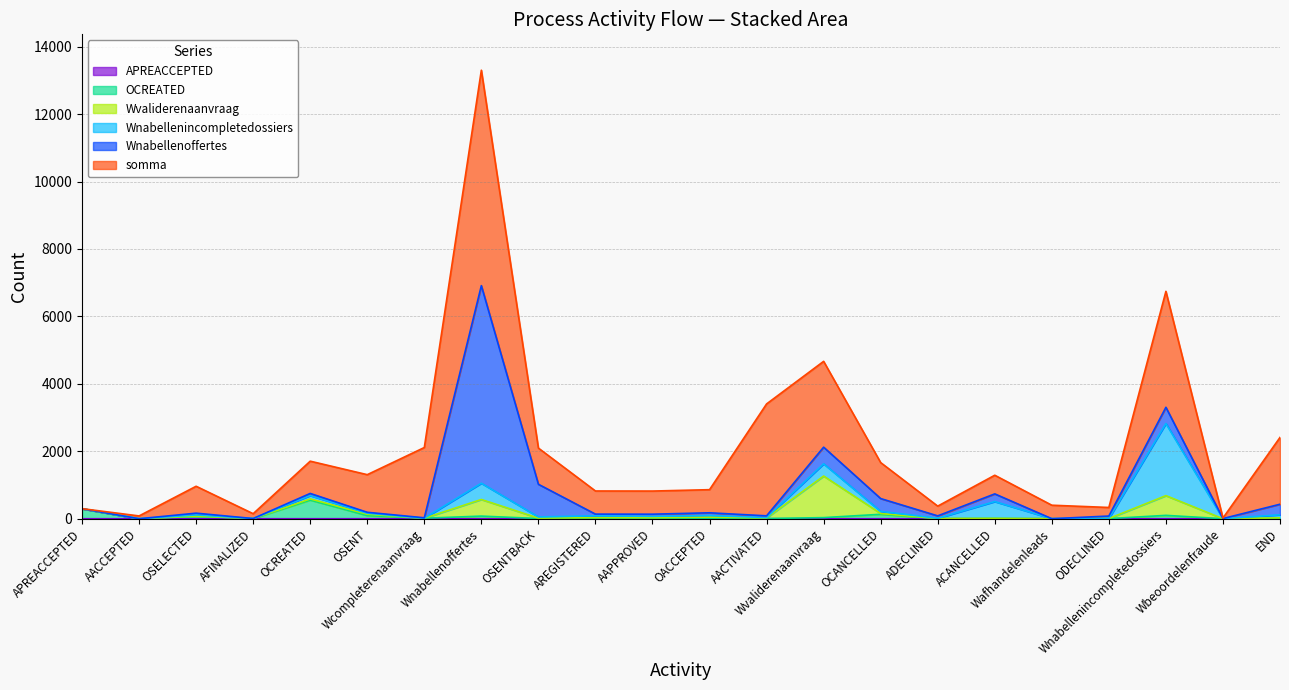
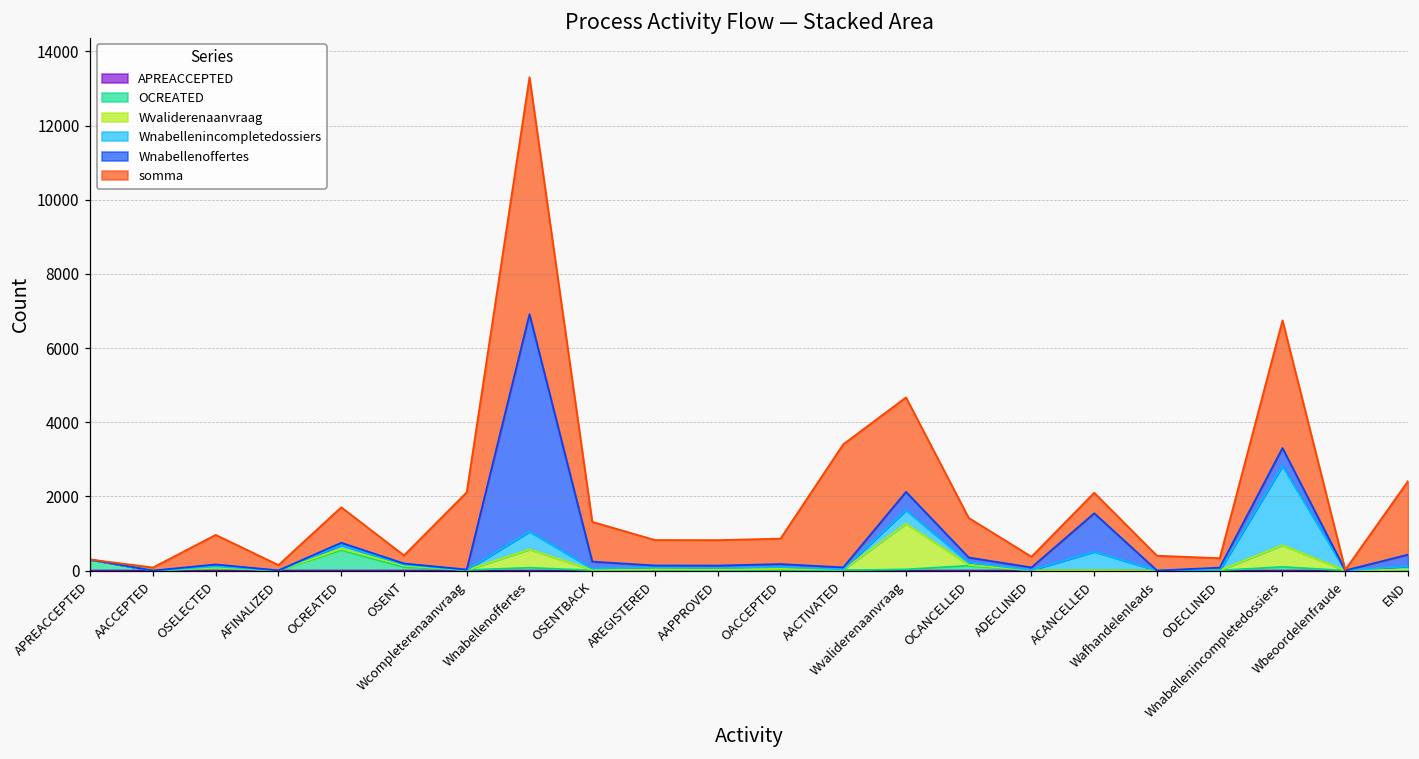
  {
    "APREACCEPTED": {
      "APREACCEPTED": 0,
      "OCREATED": 0,
      "OSENT": 0,
      "Wnabellenoffertes": 0,
      "OCANCELLED": 0,
      "Wnabellenincompletedossiers": 0
    },
    "OCREATED": {
      "Wnabellenoffertes": 100,
      "Wnabellenincompletedossiers": 100
    },
    "Wvaliderenaanvraag": {
      "Wnabellenoffertes": 500,
      "Wvaliderenaanvraag": 1200,
      "Wnabellenincompletedossiers": 600
    },
    "Wnabellenincompletedossiers": {
      "Wnabellenoffertes": 500,
      "Wvaliderenaanvraag": 400,
      "ACANCELLED": 500,
      "Wnabellenincompletedossiers": 2100,
      "END": 100
    },
    "Wnabellenoffertes": {
      "Wnabellenoffertes": 5900,
-     "OSENTBACK": 1000,
+     "OSENTBACK": 200,
      "OACCEPTED": 100,
      "Wvaliderenaanvraag": 500,
-     "OCANCELLED": 400,
-     "ACANCELLED": 200,
+     "OCANCELLED": 100,
+     "ACANCELLED": 1000,
      "Wnabellenincompletedossiers": 500,
      "END": 300
    },
    "somma": {
      "AACCEPTED": 100,
      "OSELECTED": 800,
      "AFINALIZED": 100,
      "OCREATED": 1000,
-     "OSENT": 1100,
+     "OSENT": 200,
      "Wcompleterenaanvraag": 2100,
      "Wnabellenoffertes": 6400,
      "OSENTBACK": 1100,
      "AREGISTERED": 700,
      "AAPPROVED": 700,
      "OACCEPTED": 700,
      "AACTIVATED": 3300,
      "Wvaliderenaanvraag": 2500,
      "OCANCELLED": 1100,
      "ADECLINED": 300,
      "ACANCELLED": 600,
      "Wafhandelenleads": 400,
      "ODECLINED": 300,
      "Wnabellenincompletedossiers": 3400,
      "END": 2000
    }
  }
